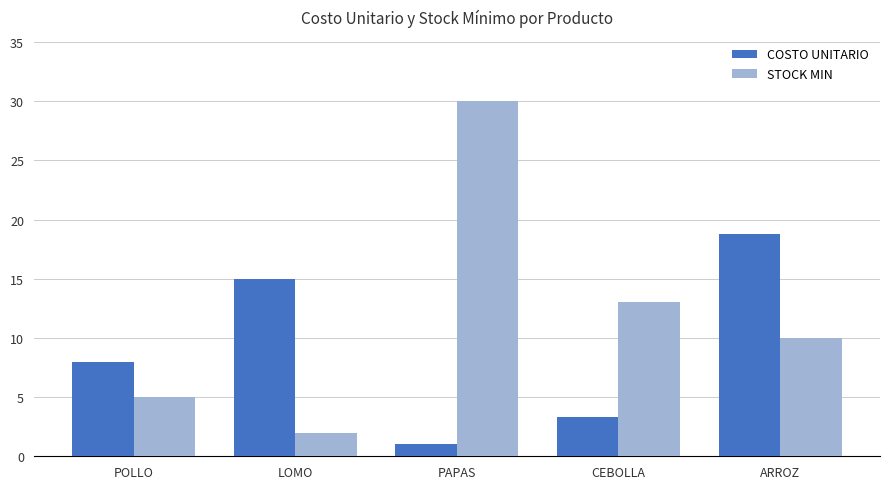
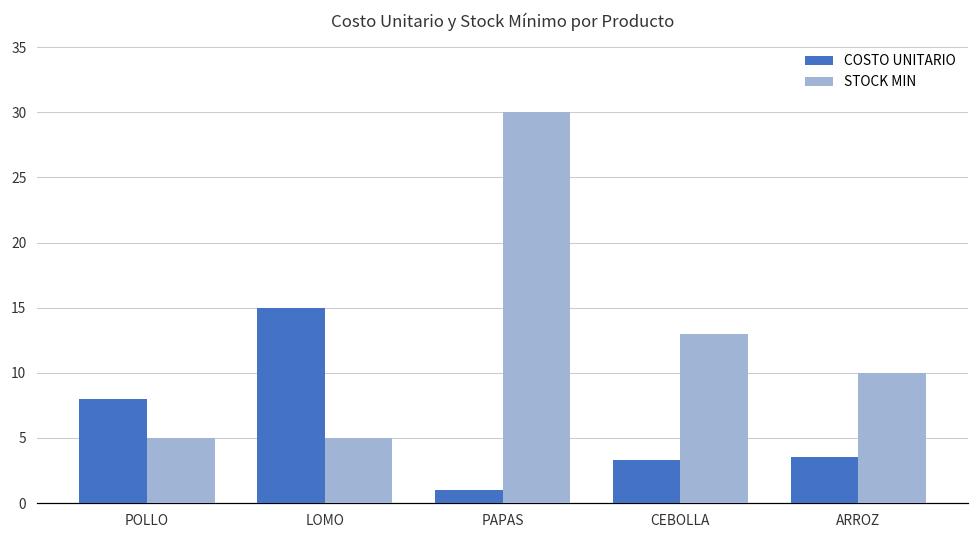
  {
    "COSTO UNITARIO": {
      "POLLO": 8.0,
      "LOMO": 15.0,
      "PAPAS": 1.0,
      "CEBOLLA": 3.3,
-     "ARROZ": 18.8
+     "ARROZ": 3.5
    },
    "STOCK MIN": {
      "POLLO": 5,
-     "LOMO": 2,
+     "LOMO": 5,
      "PAPAS": 30,
      "CEBOLLA": 13,
      "ARROZ": 10
    }
  }
